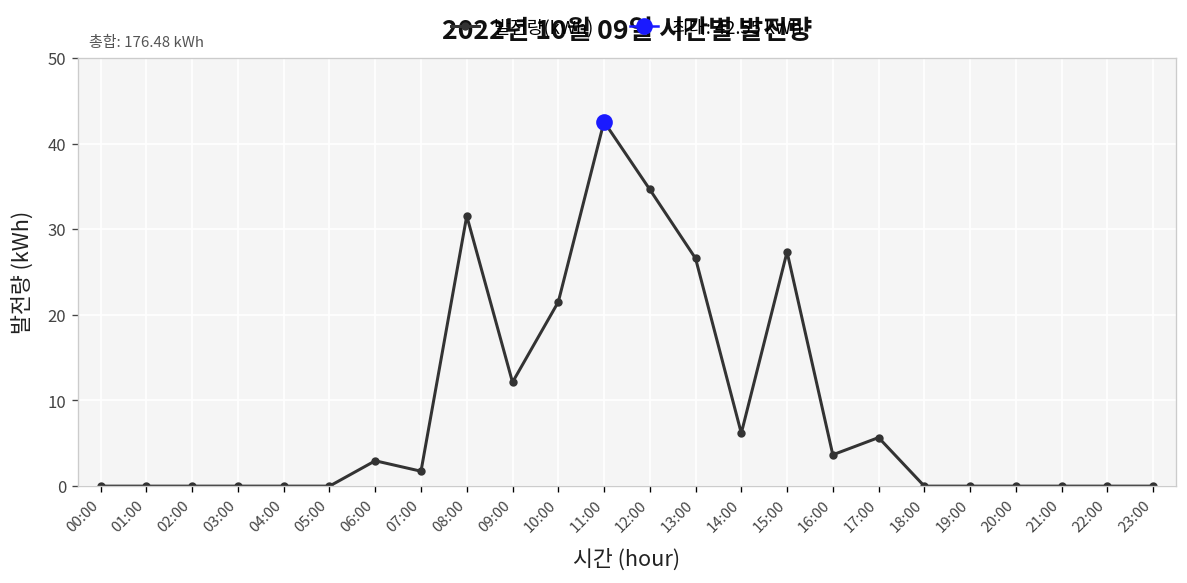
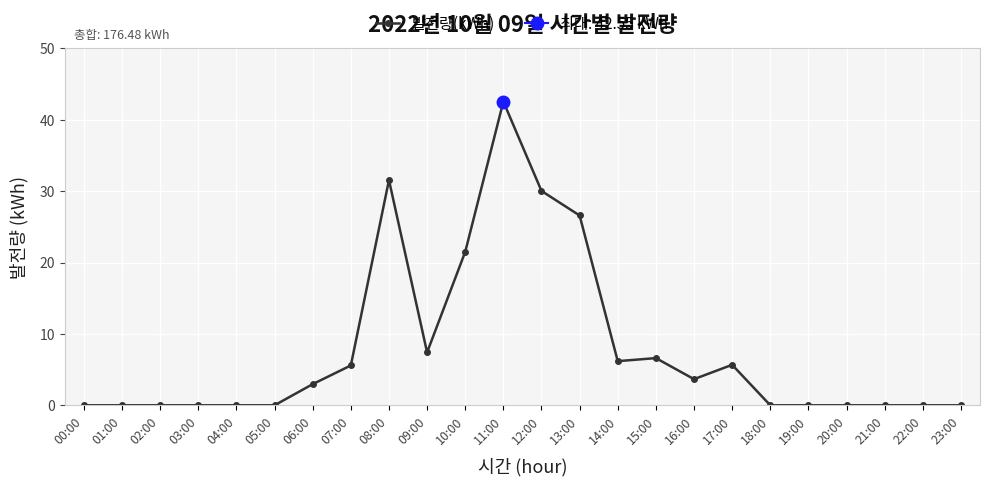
  {
    "발전량(kWh)": {
      "00:00": 0,
      "01:00": 0,
      "02:00": 0,
      "03:00": 0,
      "04:00": 0,
      "05:00": 0,
      "06:00": 3,
-     "07:00": 2,
+     "07:00": 6,
      "08:00": 32,
-     "09:00": 12,
+     "09:00": 7,
      "10:00": 22,
-     "12:00": 35,
+     "12:00": 30,
      "13:00": 27,
      "14:00": 6,
-     "15:00": 27,
+     "15:00": 7,
      "16:00": 4,
      "17:00": 6,
      "18:00": 0,
      "19:00": 0,
      "20:00": 0,
      "21:00": 0,
      "22:00": 0,
      "23:00": 0
    }
  }
